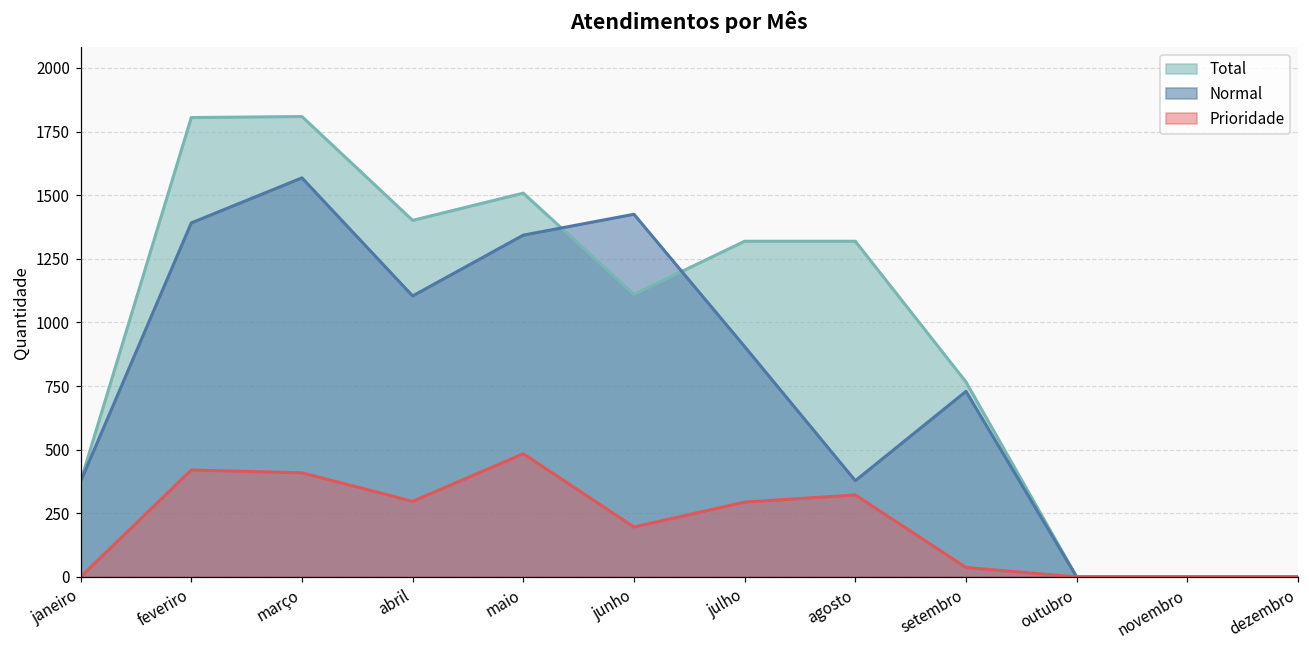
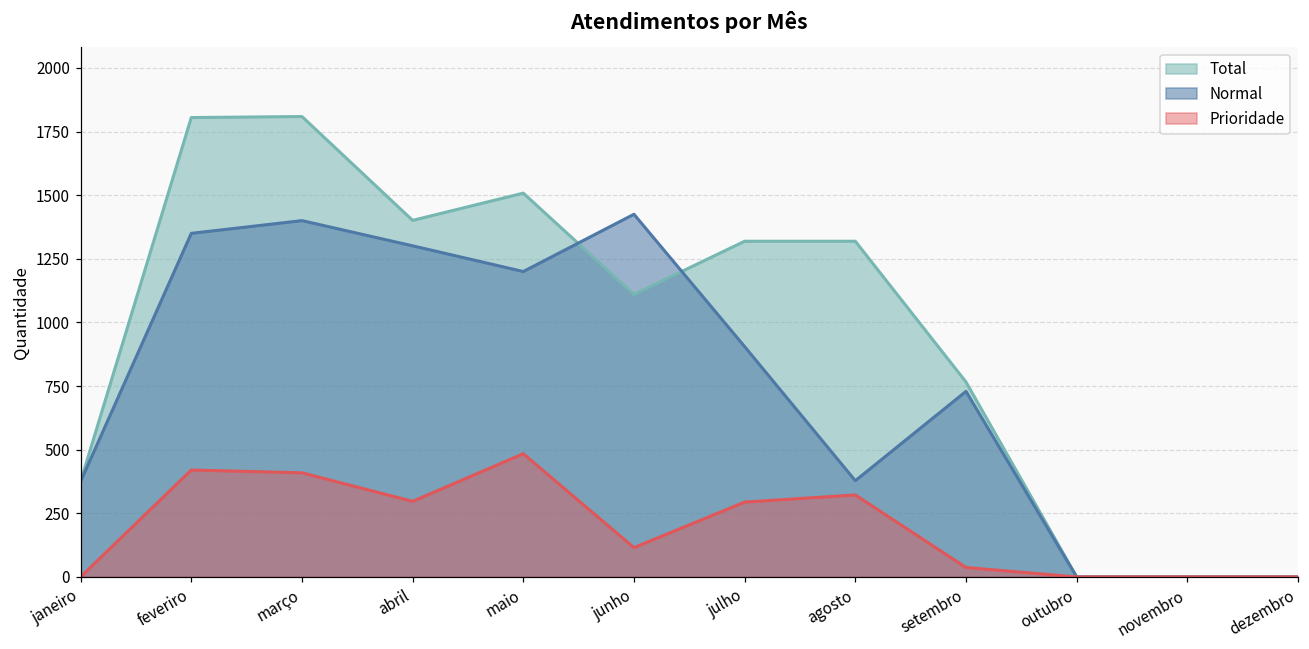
  {
    "Total": {
      "feveriro": 1810,
      "março": 1810,
      "abril": 1400,
      "maio": 1510,
      "junho": 1110,
      "julho": 1320,
      "agosto": 1320,
      "setembro": 770
    },
    "Normal": {
-     "feveriro": 1390,
-     "março": 1570,
-     "abril": 1100,
-     "maio": 1340,
+     "feveriro": 1350,
+     "março": 1400,
+     "abril": 1300,
+     "maio": 1200,
      "junho": 1430,
      "julho": 910,
      "agosto": 380,
      "setembro": 730
    },
    "Prioridade": {
      "janeiro": 0,
      "feveriro": 420,
      "março": 410,
      "abril": 300,
      "maio": 480,
-     "junho": 200,
+     "junho": 120,
      "julho": 290,
      "agosto": 320,
      "setembro": 40
    }
  }
